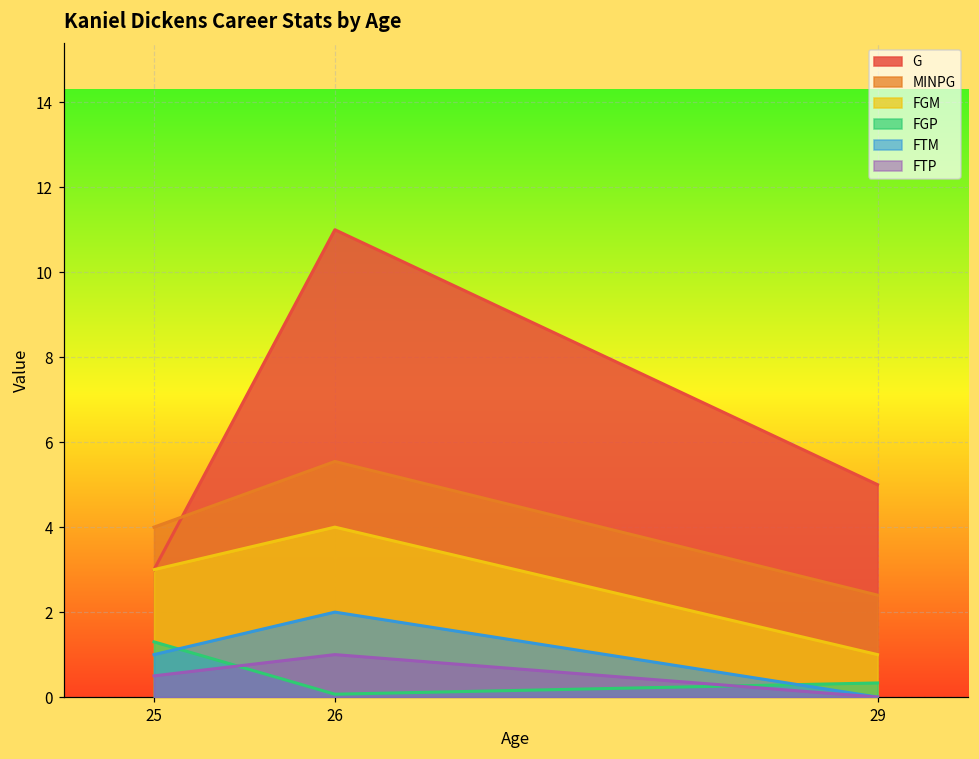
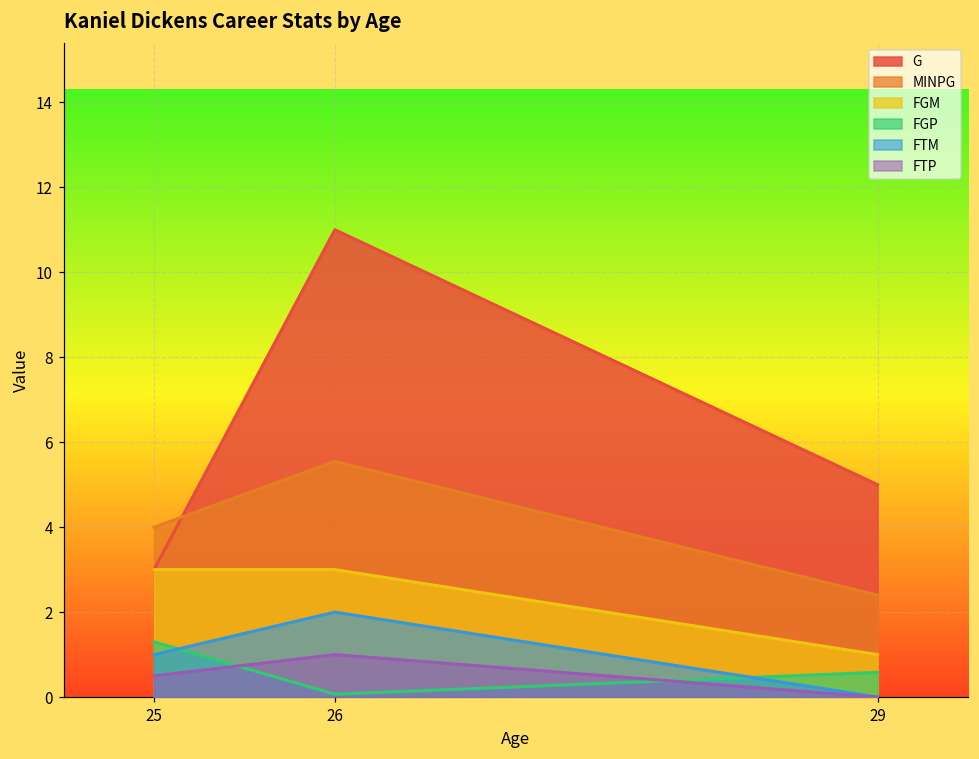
  {
    "FGM": {
-     "26": 4,
+     "26": 3,
      "29": 1
    },
    "FGP": {
      "25": 1.3,
      "26": 0.1,
-     "29": 0.3
+     "29": 0.6
    },
    "FTM": {
      "25": 1.0,
      "26": 2.0
    },
    "FTP": {
      "25": 0.5,
      "26": 1.0
    }
  }
